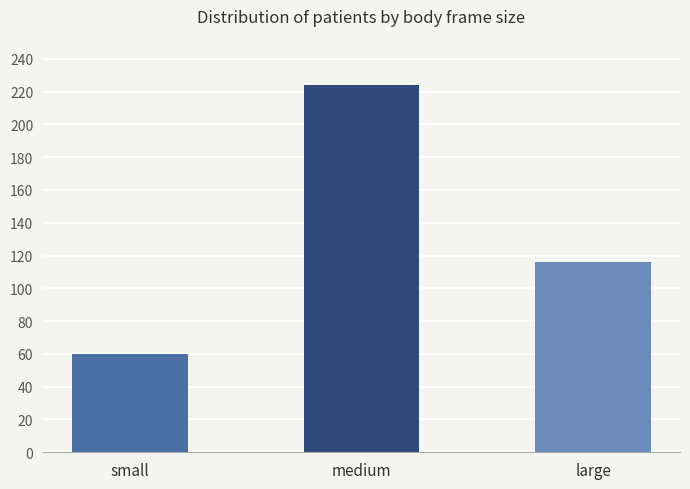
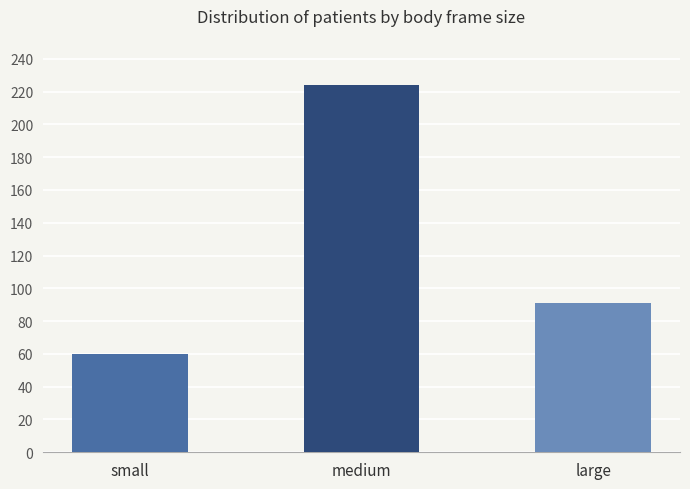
  {
    "small": 60,
    "medium": 224,
-   "large": 116
+   "large": 91
  }
